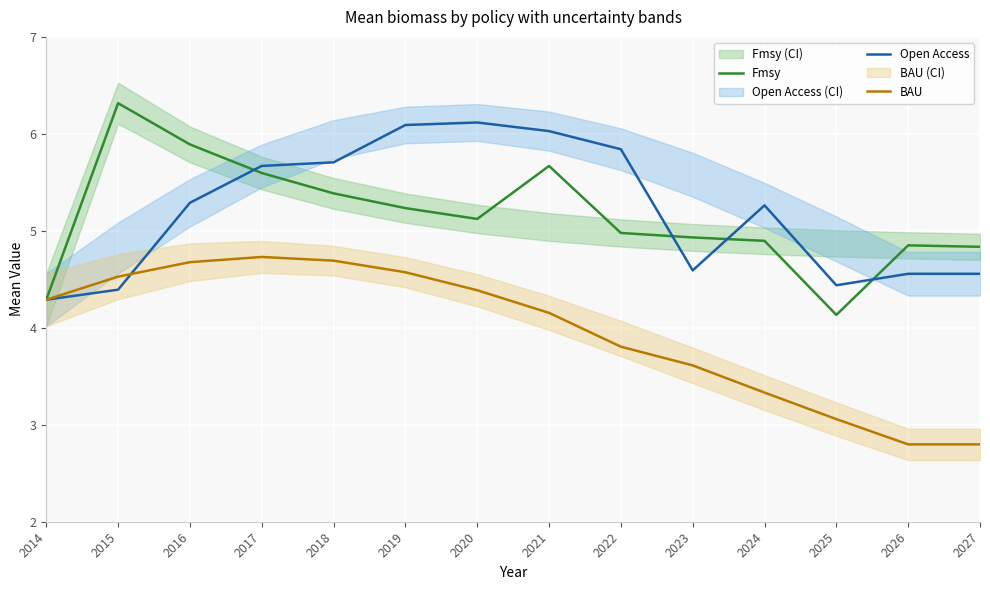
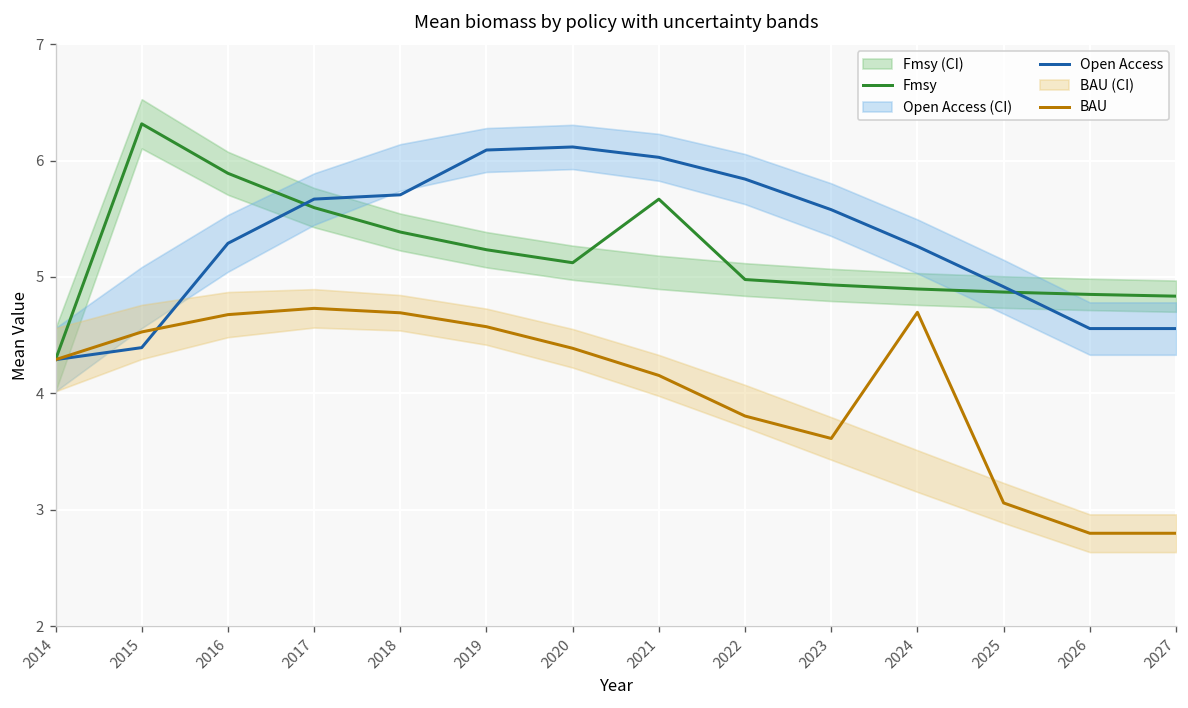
  {
    "Fmsy": {
      "2015": 6.3,
      "2016": 5.9,
      "2017": 5.6,
      "2018": 5.4,
      "2019": 5.2,
      "2020": 5.1,
      "2021": 5.7,
      "2022": 5.0,
      "2023": 4.9,
      "2024": 4.9,
-     "2025": 4.1,
+     "2025": 4.9,
      "2026": 4.9,
      "2027": 4.8
    },
    "Open Access": {
      "2015": 4.4,
      "2016": 5.3,
      "2017": 5.7,
      "2018": 5.7,
      "2019": 6.1,
      "2020": 6.1,
      "2021": 6.0,
      "2022": 5.8,
-     "2023": 4.6,
+     "2023": 5.6,
      "2024": 5.3,
-     "2025": 4.4,
+     "2025": 4.9,
      "2026": 4.6,
      "2027": 4.6
    },
    "BAU": {
      "2015": 4.5,
      "2016": 4.7,
      "2017": 4.7,
      "2018": 4.7,
      "2019": 4.6,
      "2020": 4.4,
      "2021": 4.2,
      "2022": 3.8,
      "2023": 3.6,
-     "2024": 3.3,
+     "2024": 4.7,
      "2025": 3.1,
      "2026": 2.8,
      "2027": 2.8
    }
  }
